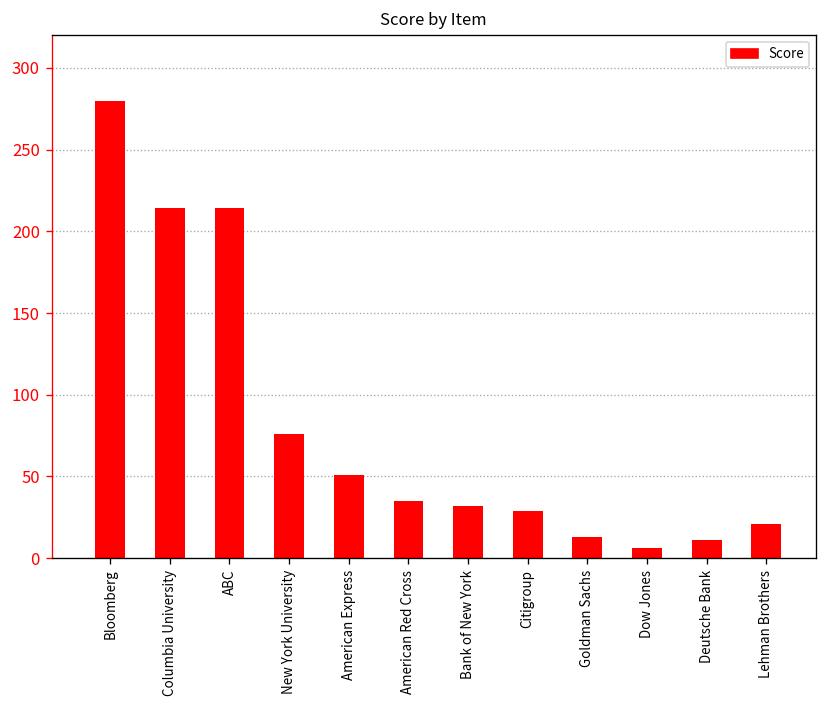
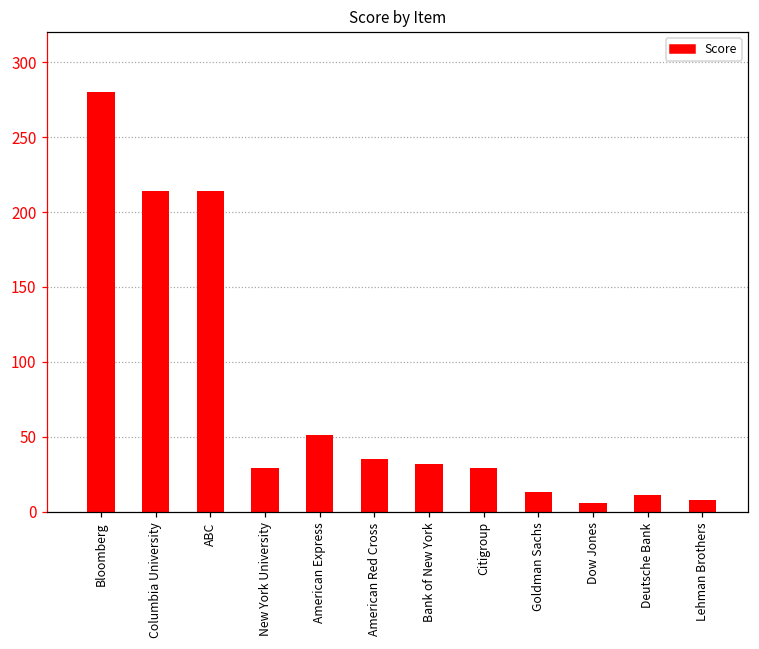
  {
    "Bloomberg": 280,
    "Columbia University": 214,
    "ABC": 214,
-   "New York University": 76,
+   "New York University": 29,
    "American Express": 51,
    "American Red Cross": 35,
    "Bank of New York": 32,
    "Citigroup": 29,
    "Goldman Sachs": 13,
    "Dow Jones": 6,
    "Deutsche Bank": 11,
-   "Lehman Brothers": 21
+   "Lehman Brothers": 8
  }
